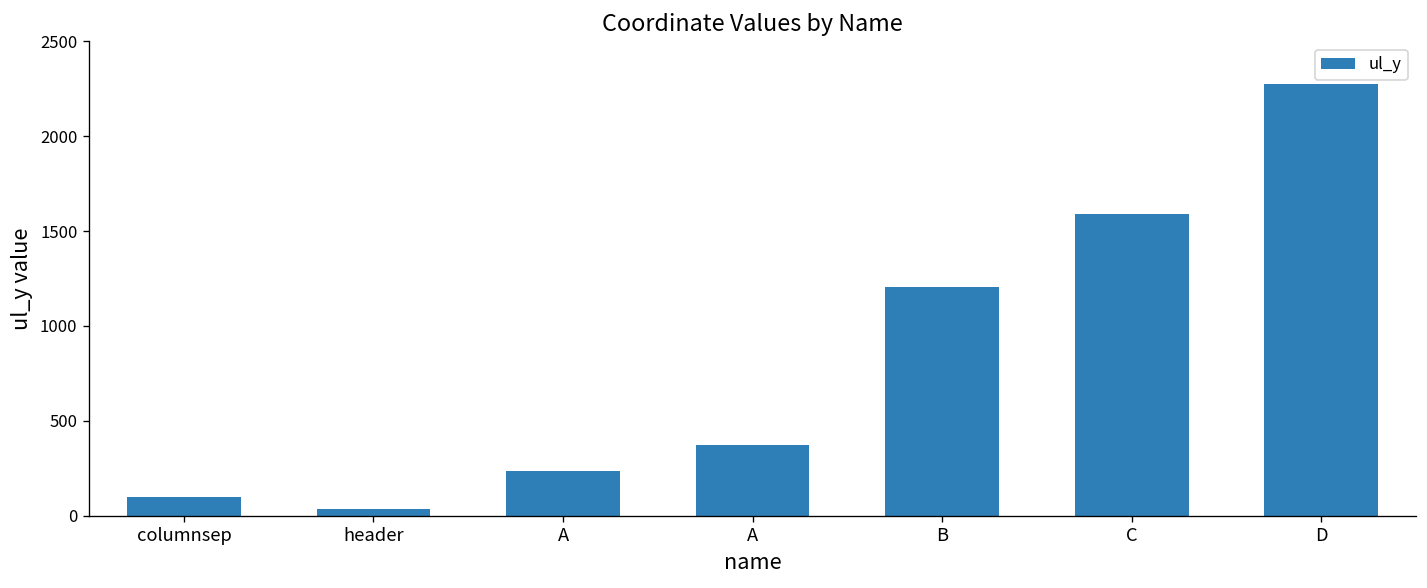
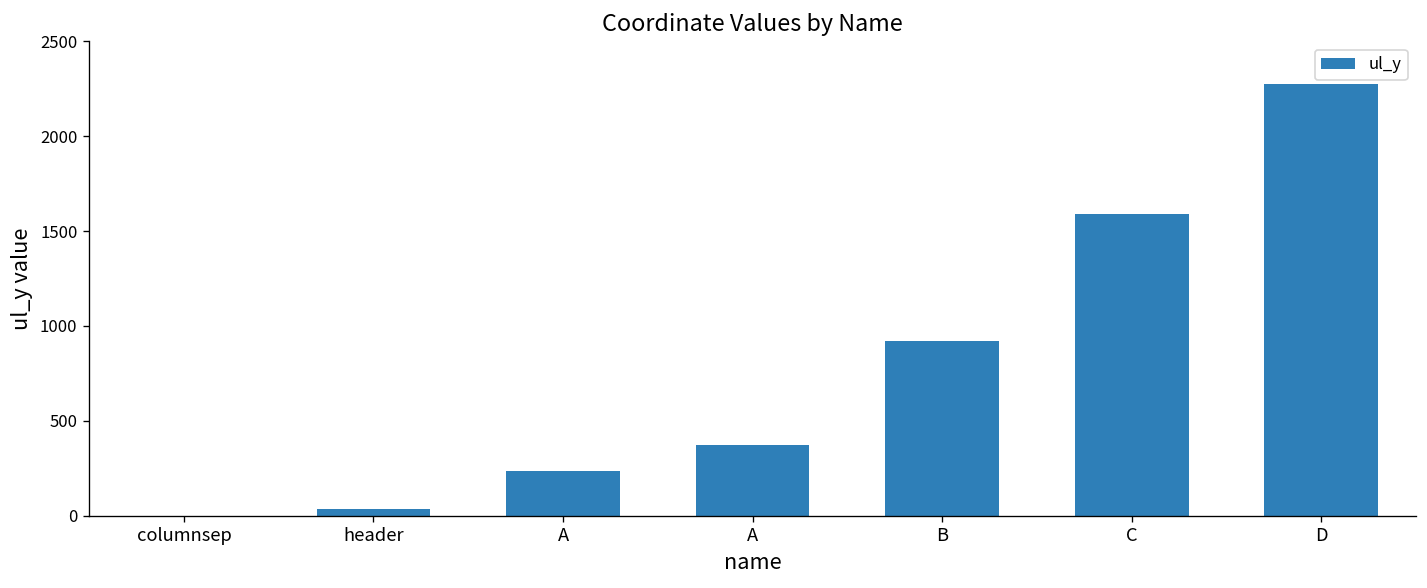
  {
-   "columnsep": 100,
+   "columnsep": 0,
    "header": 40,
-   "B": 1200,
+   "B": 920,
    "C": 1590,
    "D": 2270
  }
